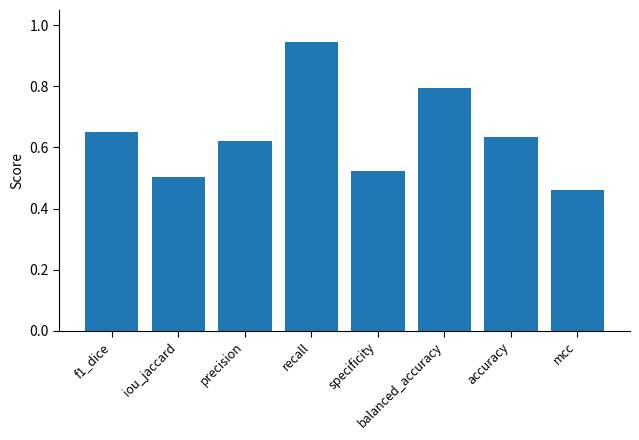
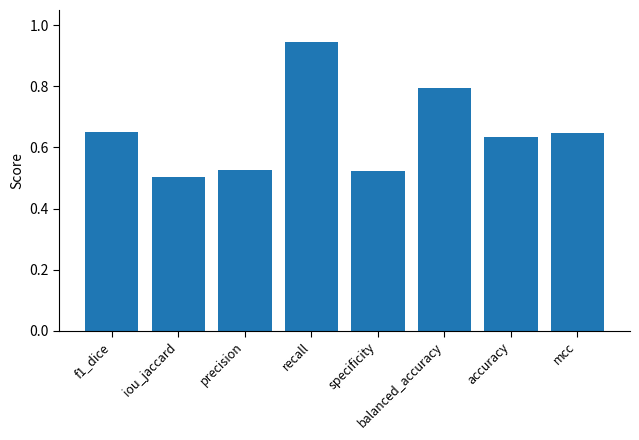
  {
    "f1_dice": 0.65,
    "iou_jaccard": 0.50,
-   "precision": 0.62,
+   "precision": 0.53,
    "recall": 0.94,
    "specificity": 0.52,
    "balanced_accuracy": 0.80,
    "accuracy": 0.63,
-   "mcc": 0.46
+   "mcc": 0.65
  }
